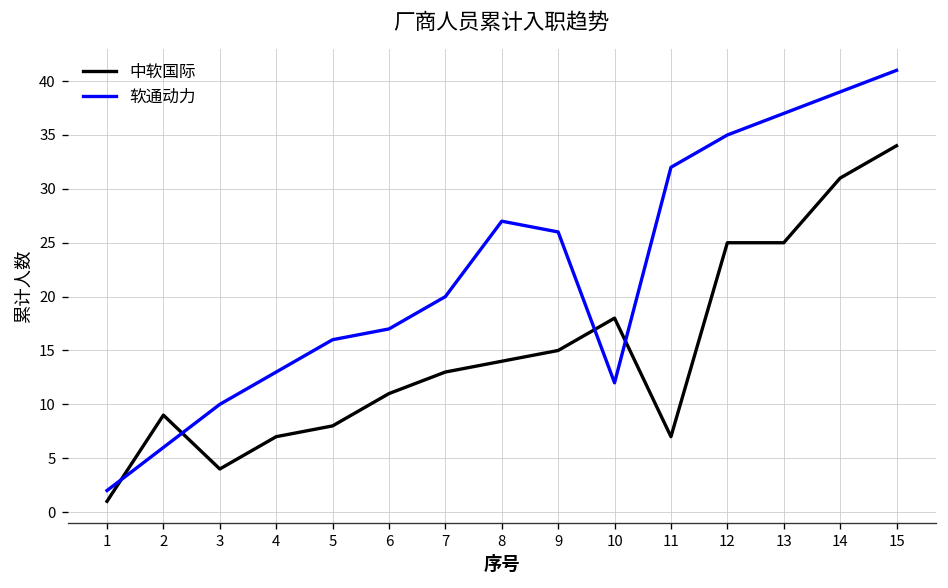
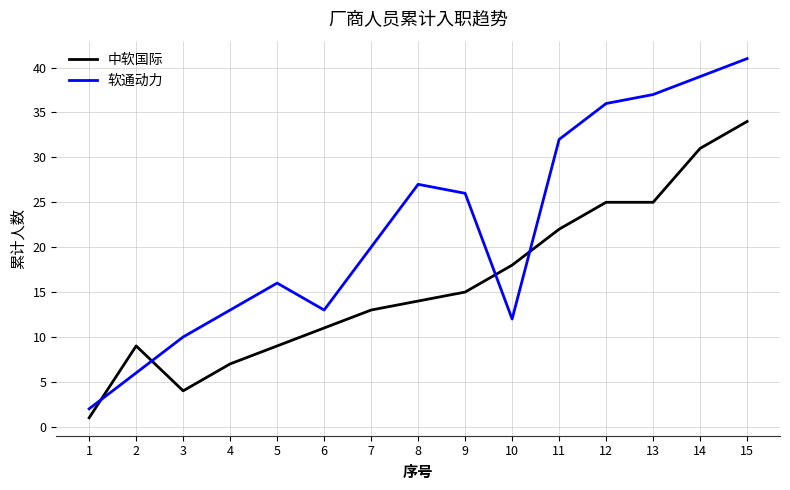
  {
    "中软国际": {
      "1": 1,
      "2": 9,
      "3": 4,
      "4": 7,
-     "5": 8,
+     "5": 9,
      "6": 11,
      "7": 13,
      "8": 14,
      "9": 15,
      "10": 18,
-     "11": 7,
+     "11": 22,
      "12": 25,
      "13": 25,
      "14": 31,
      "15": 34
    },
    "软通动力": {
      "1": 2,
      "2": 6,
      "3": 10,
      "4": 13,
      "5": 16,
-     "6": 17,
+     "6": 13,
      "7": 20,
      "8": 27,
      "9": 26,
      "10": 12,
      "11": 32,
-     "12": 35,
+     "12": 36,
      "13": 37,
      "14": 39,
      "15": 41
    }
  }
